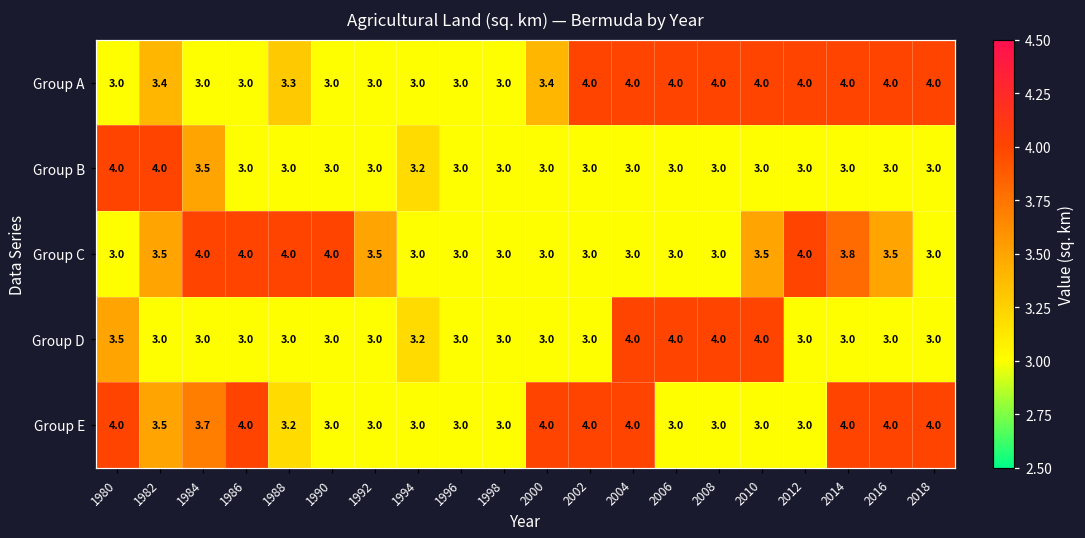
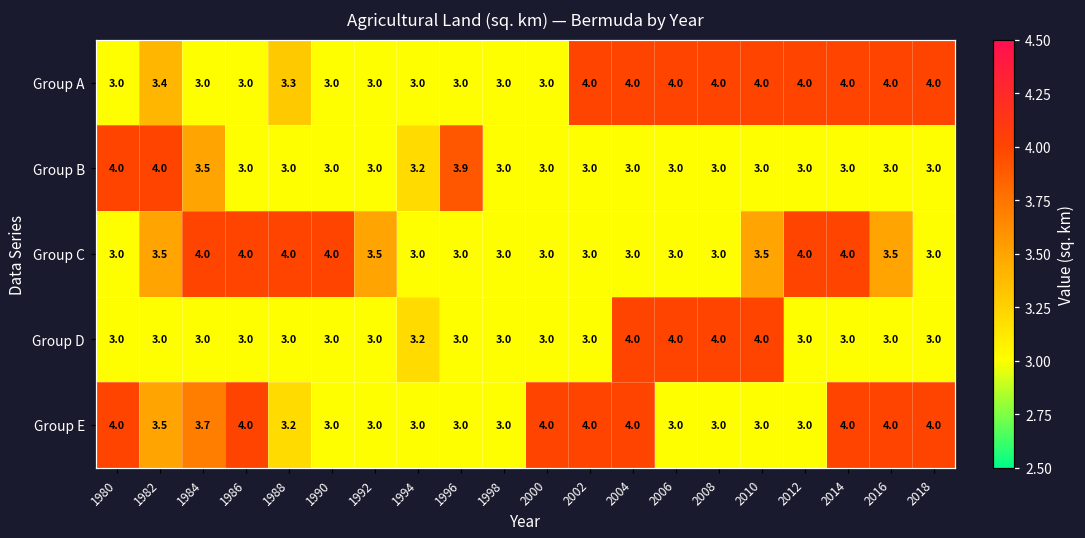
  {
    "Group A": {
      "1980": 3.0,
      "1982": 3.4,
      "1984": 3.0,
      "1986": 3.0,
      "1988": 3.3,
      "1990": 3.0,
      "1992": 3.0,
      "1994": 3.0,
      "1996": 3.0,
      "1998": 3.0,
-     "2000": 3.4,
+     "2000": 3.0,
      "2002": 4.0,
      "2004": 4.0,
      "2006": 4.0,
      "2008": 4.0,
      "2010": 4.0,
      "2012": 4.0,
      "2014": 4.0,
      "2016": 4.0,
      "2018": 4.0
    },
    "Group B": {
      "1980": 4.0,
      "1982": 4.0,
      "1984": 3.5,
      "1986": 3.0,
      "1988": 3.0,
      "1990": 3.0,
      "1992": 3.0,
      "1994": 3.2,
-     "1996": 3.0,
+     "1996": 3.9,
      "1998": 3.0,
      "2000": 3.0,
      "2002": 3.0,
      "2004": 3.0,
      "2006": 3.0,
      "2008": 3.0,
      "2010": 3.0,
      "2012": 3.0,
      "2014": 3.0,
      "2016": 3.0,
      "2018": 3.0
    },
    "Group C": {
      "1980": 3.0,
      "1982": 3.5,
      "1984": 4.0,
      "1986": 4.0,
      "1988": 4.0,
      "1990": 4.0,
      "1992": 3.5,
      "1994": 3.0,
      "1996": 3.0,
      "1998": 3.0,
      "2000": 3.0,
      "2002": 3.0,
      "2004": 3.0,
      "2006": 3.0,
      "2008": 3.0,
      "2010": 3.5,
      "2012": 4.0,
-     "2014": 3.8,
+     "2014": 4.0,
      "2016": 3.5,
      "2018": 3.0
    },
    "Group D": {
-     "1980": 3.5,
+     "1980": 3.0,
      "1982": 3.0,
      "1984": 3.0,
      "1986": 3.0,
      "1988": 3.0,
      "1990": 3.0,
      "1992": 3.0,
      "1994": 3.2,
      "1996": 3.0,
      "1998": 3.0,
      "2000": 3.0,
      "2002": 3.0,
      "2004": 4.0,
      "2006": 4.0,
      "2008": 4.0,
      "2010": 4.0,
      "2012": 3.0,
      "2014": 3.0,
      "2016": 3.0,
      "2018": 3.0
    },
    "Group E": {
      "1980": 4.0,
      "1982": 3.5,
      "1984": 3.7,
      "1986": 4.0,
      "1988": 3.2,
      "1990": 3.0,
      "1992": 3.0,
      "1994": 3.0,
      "1996": 3.0,
      "1998": 3.0,
      "2000": 4.0,
      "2002": 4.0,
      "2004": 4.0,
      "2006": 3.0,
      "2008": 3.0,
      "2010": 3.0,
      "2012": 3.0,
      "2014": 4.0,
      "2016": 4.0,
      "2018": 4.0
    }
  }
